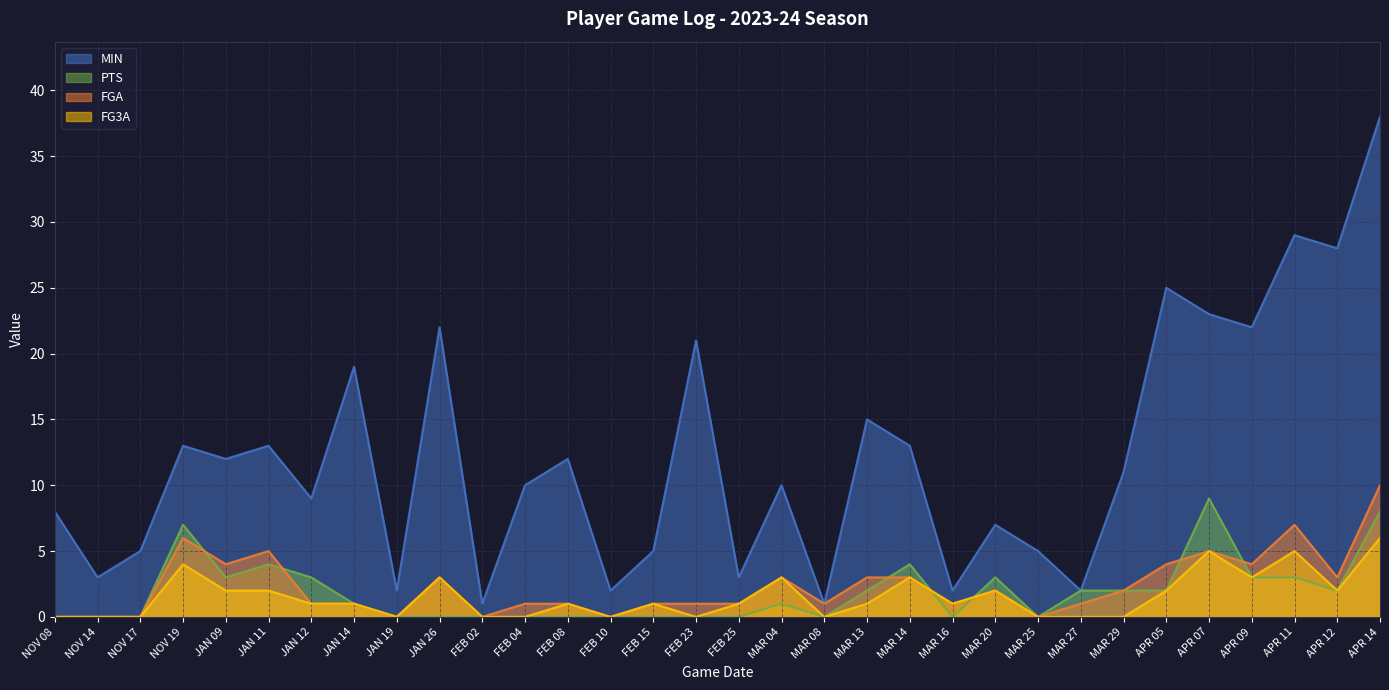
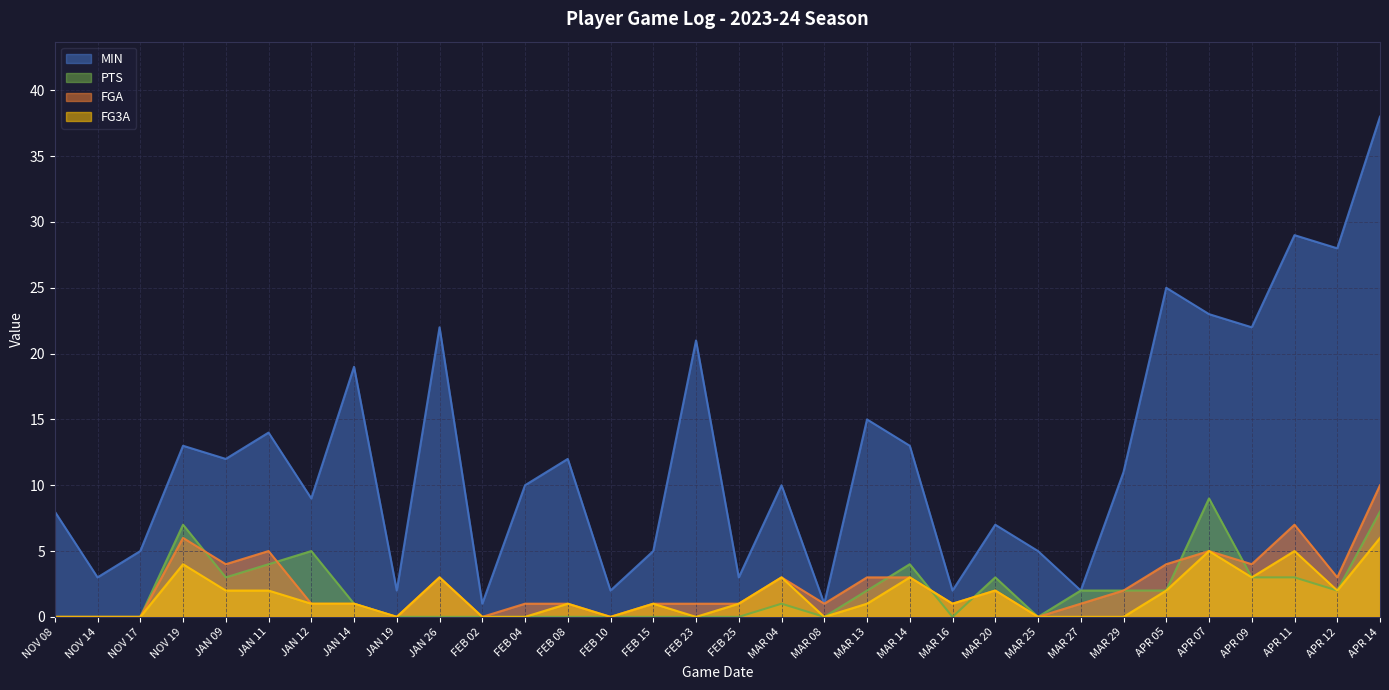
  {
    "MIN": {
      "NOV 08": 8,
      "NOV 14": 3,
      "NOV 17": 5,
      "NOV 19": 13,
      "JAN 09": 12,
-     "JAN 11": 13,
+     "JAN 11": 14,
      "JAN 12": 9,
      "JAN 14": 19,
      "JAN 19": 2,
      "JAN 26": 22,
      "FEB 02": 1,
      "FEB 04": 10,
      "FEB 08": 12,
      "FEB 10": 2,
      "FEB 15": 5,
      "FEB 23": 21,
      "FEB 25": 3,
      "MAR 04": 10,
      "MAR 13": 15,
      "MAR 14": 13,
      "MAR 16": 2,
      "MAR 20": 7,
      "MAR 25": 5,
      "MAR 29": 11,
      "APR 05": 25,
      "APR 07": 23,
      "APR 09": 22,
      "APR 11": 29,
      "APR 12": 28,
      "APR 14": 38
    },
    "PTS": {
      "NOV 19": 7,
      "JAN 09": 3,
      "JAN 11": 4,
-     "JAN 12": 3,
+     "JAN 12": 5,
      "JAN 26": 0,
      "FEB 08": 0,
      "FEB 15": 0,
      "FEB 25": 0,
      "MAR 04": 1,
      "MAR 13": 2,
      "MAR 14": 4,
      "MAR 16": 0,
      "MAR 20": 3,
      "APR 07": 9,
      "APR 11": 3,
      "APR 14": 8
    },
    "FGA": {
      "NOV 19": 6,
      "JAN 09": 4,
      "JAN 11": 5,
      "FEB 04": 1,
      "FEB 23": 1,
      "MAR 13": 3,
      "MAR 27": 1,
      "APR 05": 4,
      "APR 09": 4,
      "APR 11": 7,
      "APR 12": 3,
      "APR 14": 10
    },
    "FG3A": {
      "NOV 19": 4,
      "JAN 09": 2,
      "JAN 11": 2,
      "MAR 13": 1,
      "MAR 27": 0,
      "MAR 29": 0,
      "APR 11": 5,
      "APR 14": 6
    }
  }
